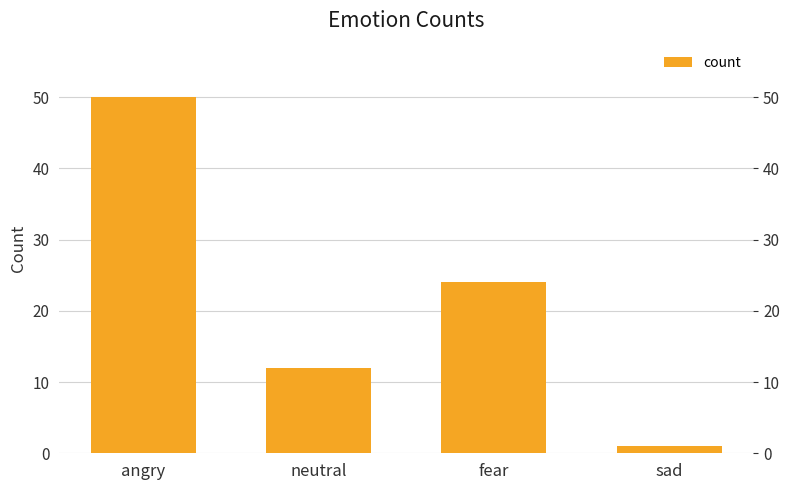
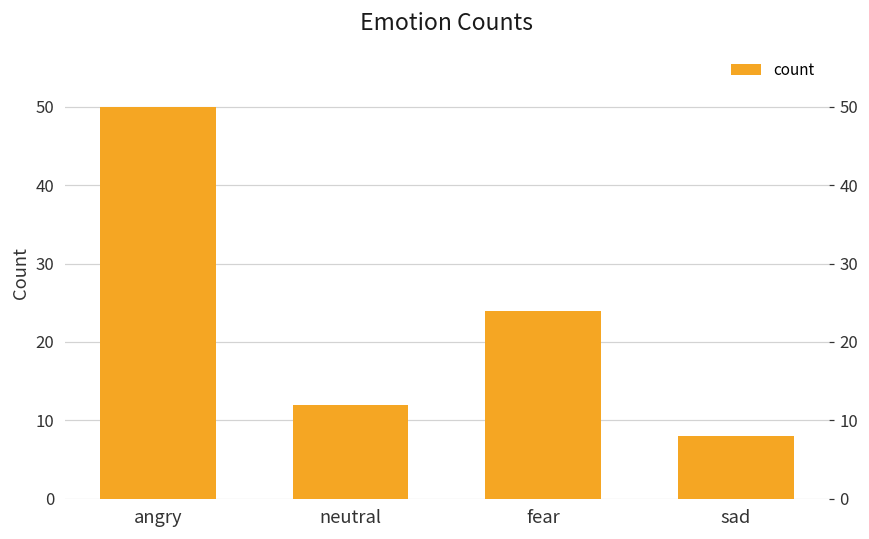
  {
    "angry": 50,
    "neutral": 12,
    "fear": 24,
-   "sad": 1
+   "sad": 8
  }
